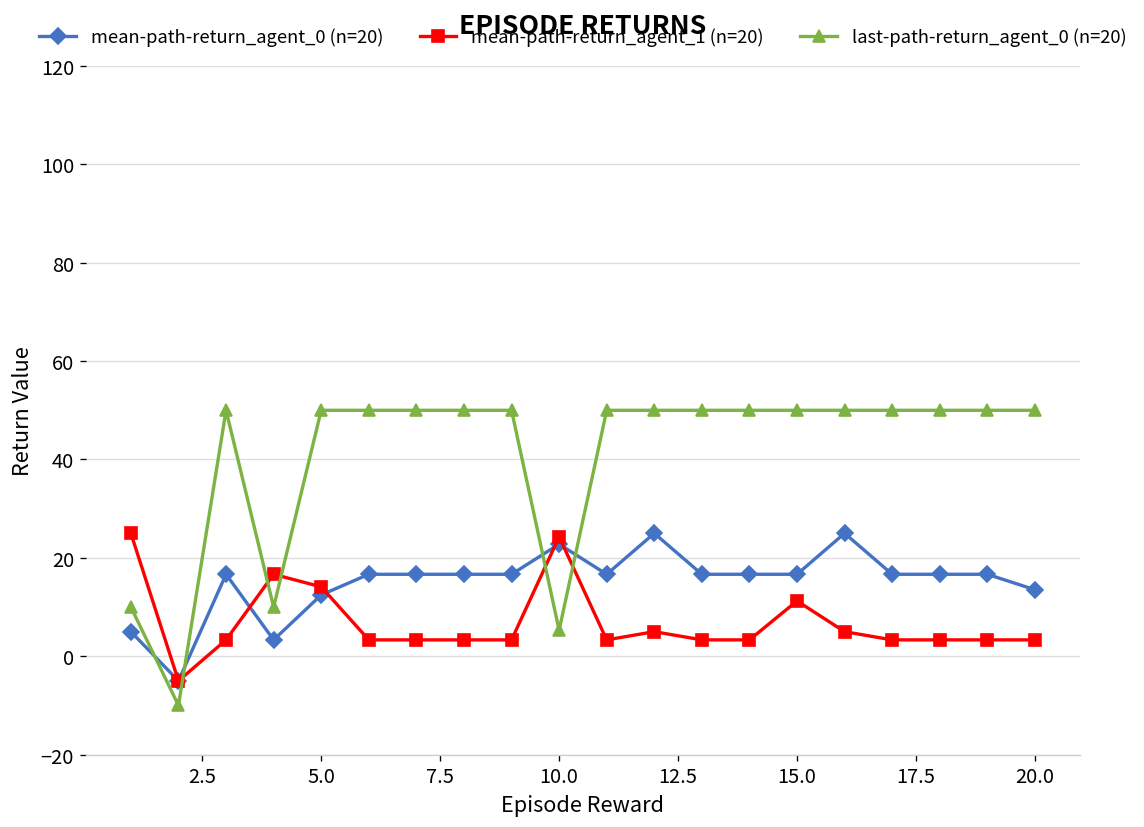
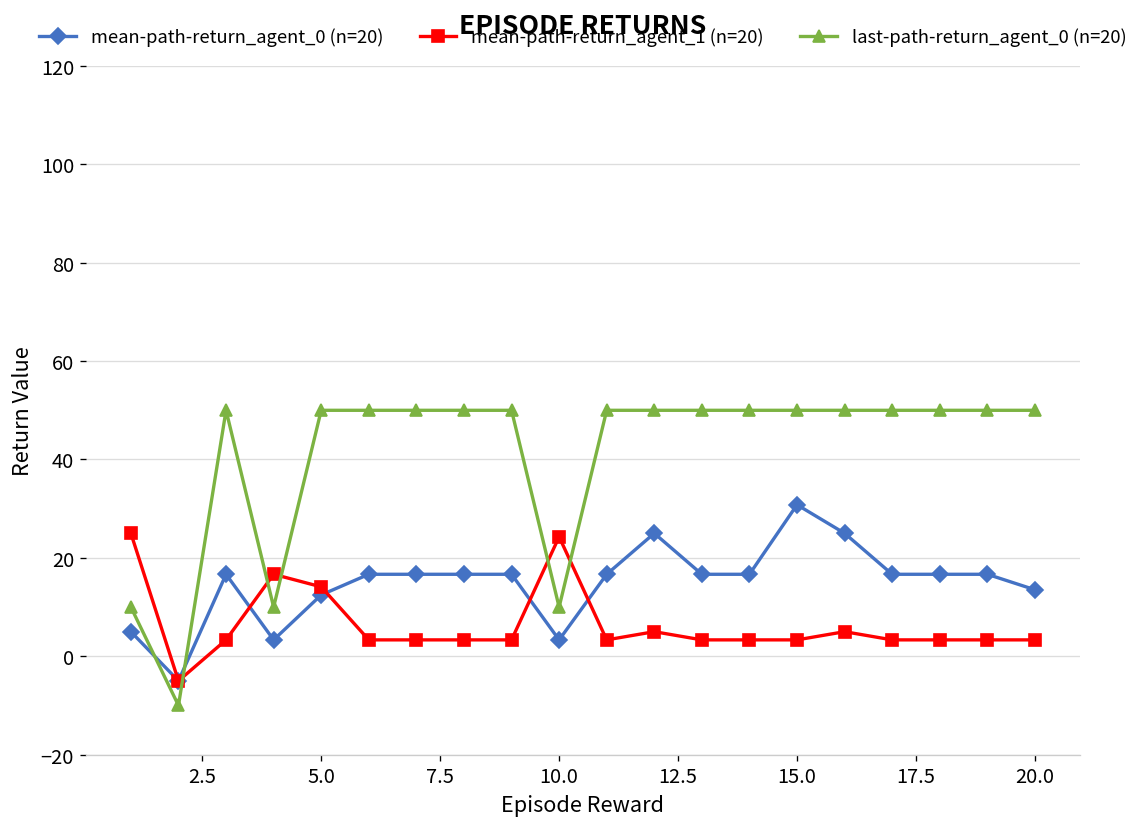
  {
    "mean-path-return_agent_0 (n=20)": {
      "5.0": 12,
-     "10.0": 23,
-     "15.0": 17,
+     "10.0": 3,
+     "15.0": 31,
      "20.0": 14
    },
    "mean-path-return_agent_1 (n=20)": {
      "5.0": 14,
      "10.0": 24,
-     "15.0": 11,
+     "15.0": 3,
      "20.0": 3
    },
    "last-path-return_agent_0 (n=20)": {
      "5.0": 50,
-     "10.0": 5,
+     "10.0": 10,
      "15.0": 50,
      "20.0": 50
    }
  }
